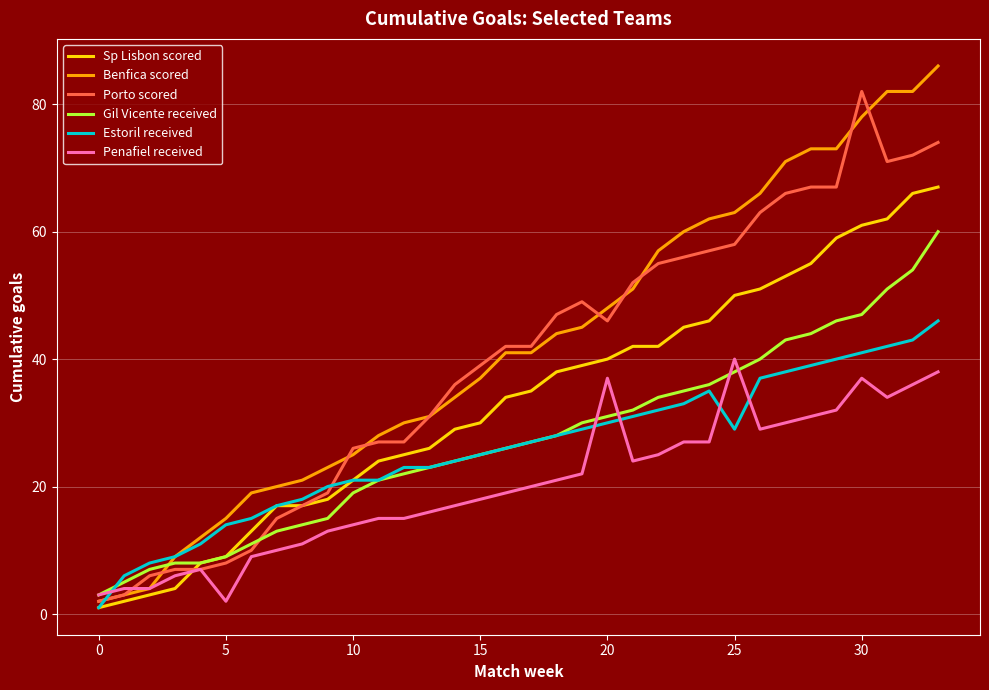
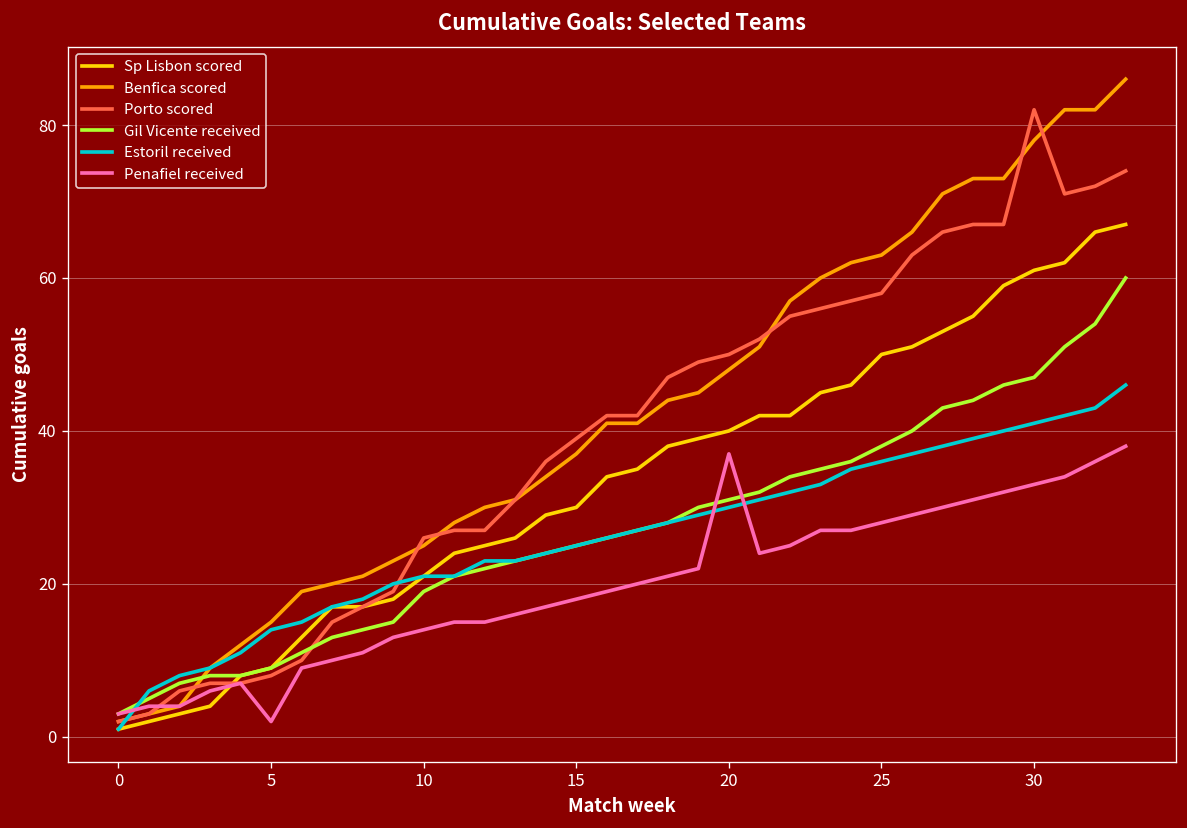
  {
    "Porto scored": {
      "5": 8,
      "10": 26,
      "15": 39,
-     "20": 46,
+     "20": 50,
      "25": 58,
      "30": 82
    },
    "Gil Vicente received": {
      "10": 19,
      "20": 31,
      "25": 38,
      "30": 47
    },
    "Estoril received": {
      "5": 14,
      "20": 30,
-     "25": 29,
+     "25": 36,
      "30": 41
    },
    "Penafiel received": {
      "5": 2,
      "10": 14,
      "15": 18,
      "20": 37,
-     "25": 40,
-     "30": 37
+     "25": 28,
+     "30": 33
    }
  }
